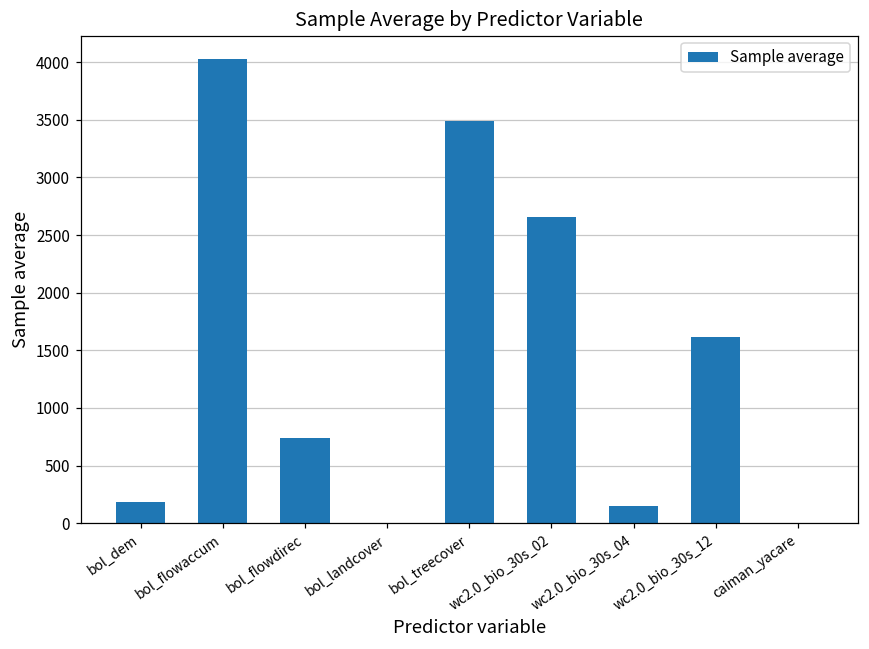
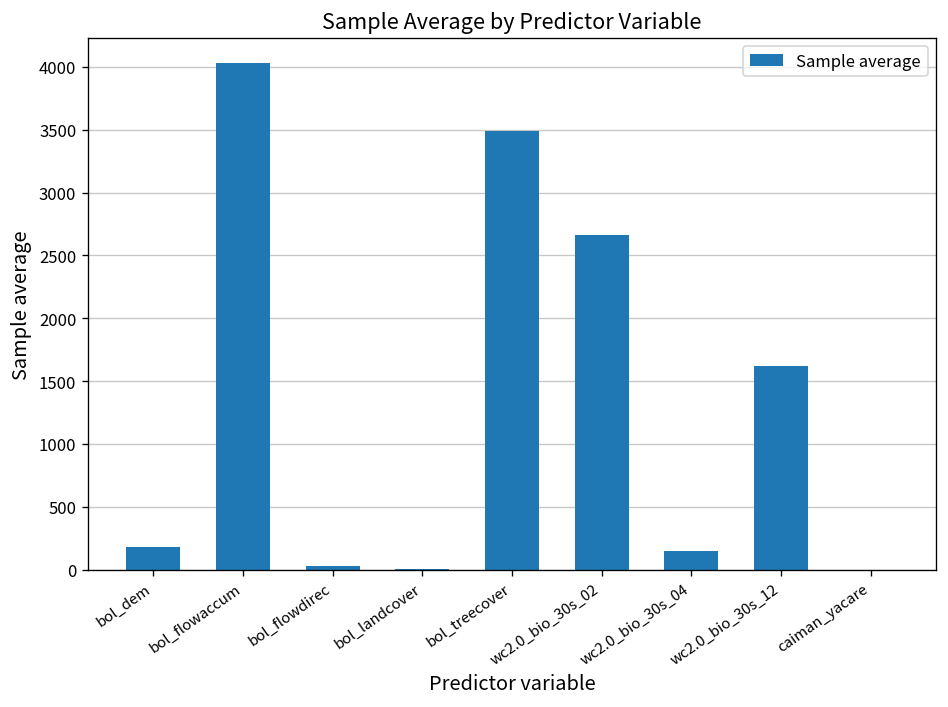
  {
    "bol_dem": 180,
    "bol_flowaccum": 4030,
-   "bol_flowdirec": 740,
+   "bol_flowdirec": 30,
    "bol_treecover": 3490,
    "wc2.0_bio_30s_02": 2660,
    "wc2.0_bio_30s_04": 150,
    "wc2.0_bio_30s_12": 1620
  }
